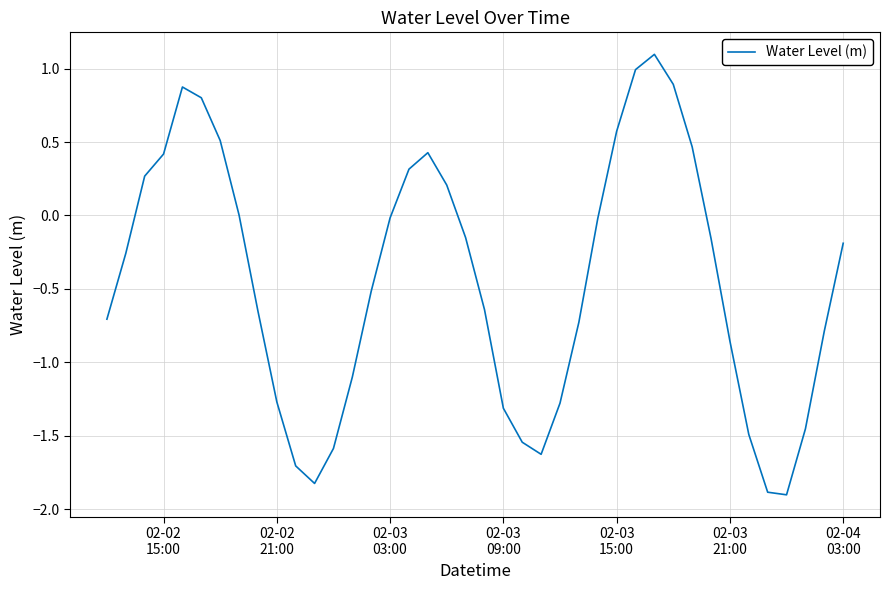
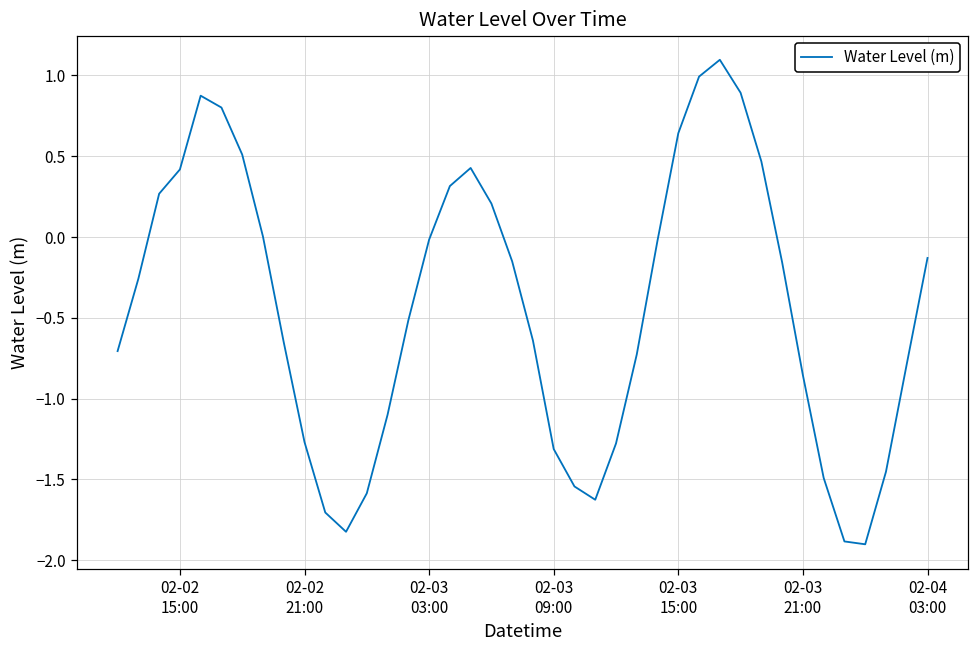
  {
    "02-02 15:00": 0.42,
    "02-02 21:00": -1.27,
    "02-03 03:00": -0.02,
    "02-03 09:00": -1.31,
-   "02-03 15:00": 0.57,
+   "02-03 15:00": 0.64,
    "02-03 21:00": -0.85,
-   "02-04 03:00": -0.19
+   "02-04 03:00": -0.13
  }
